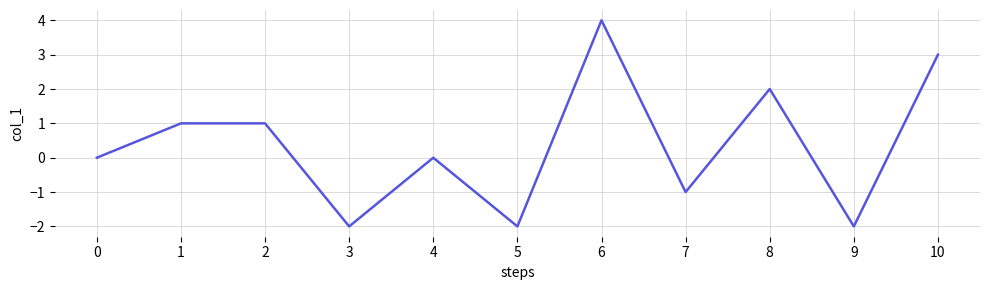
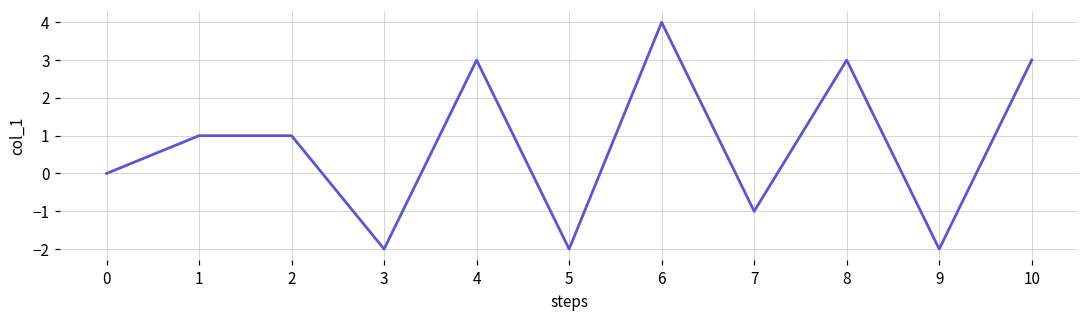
  {
    "0": 0,
    "1": 1,
    "2": 1,
    "3": -2,
-   "4": 0,
+   "4": 3,
    "5": -2,
    "6": 4,
    "7": -1,
-   "8": 2,
+   "8": 3,
    "9": -2,
    "10": 3
  }
